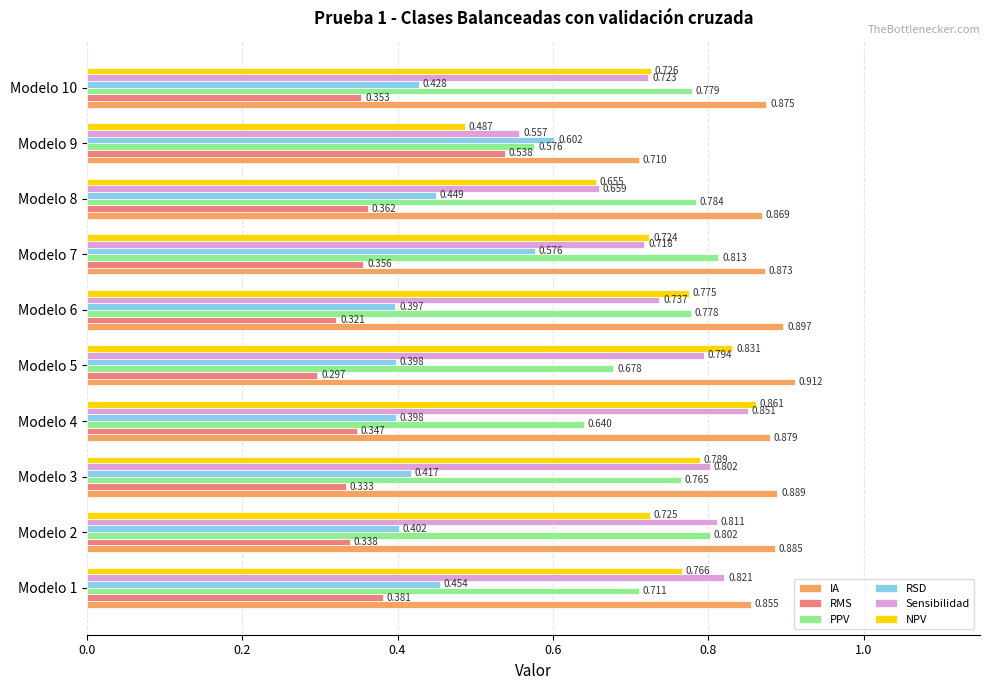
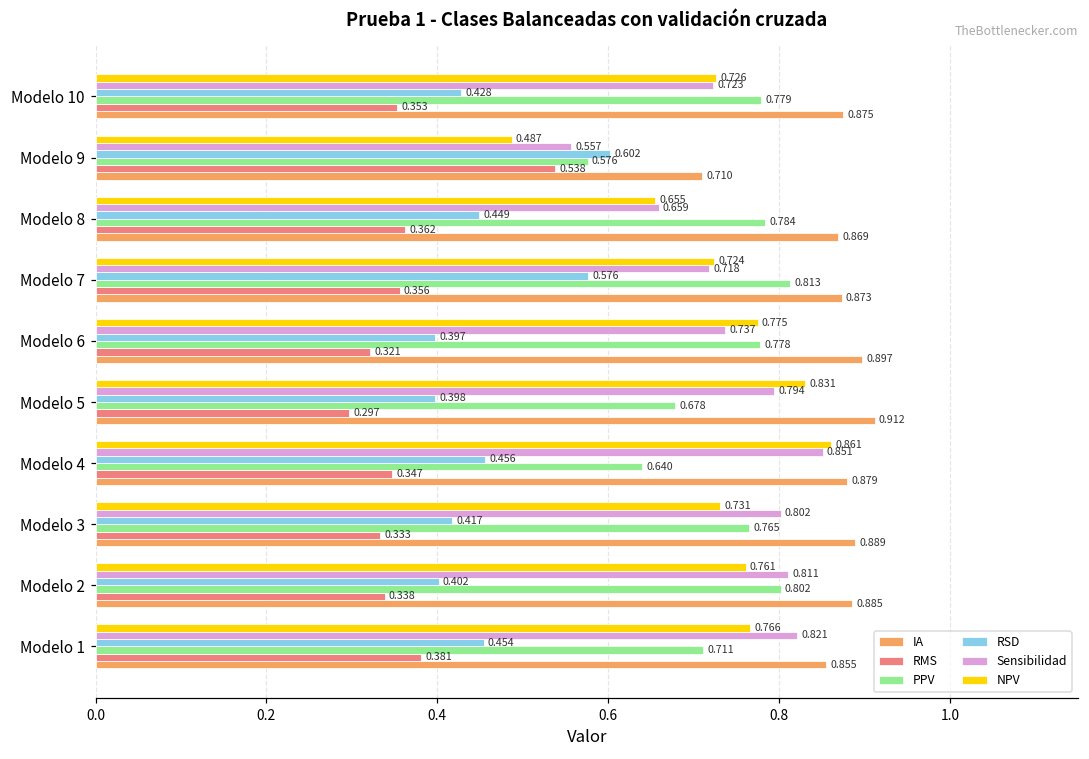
  {
    "PPV": {
      "Modelo 10": 0.779,
      "Modelo 9": 0.576,
      "Modelo 8": 0.784,
      "Modelo 7": 0.813,
      "Modelo 6": 0.778,
      "Modelo 5": 0.678,
      "Modelo 4": 0.640,
      "Modelo 3": 0.765,
      "Modelo 2": 0.802,
      "Modelo 1": 0.711
    },
    "RSD": {
      "Modelo 10": 0.428,
      "Modelo 9": 0.602,
      "Modelo 8": 0.449,
      "Modelo 7": 0.576,
      "Modelo 6": 0.397,
      "Modelo 5": 0.398,
-     "Modelo 4": 0.398,
+     "Modelo 4": 0.456,
      "Modelo 3": 0.417,
      "Modelo 2": 0.402,
      "Modelo 1": 0.454
    },
    "Sensibilidad": {
      "Modelo 9": 0.557,
      "Modelo 6": 0.737,
      "Modelo 5": 0.794,
      "Modelo 3": 0.802,
      "Modelo 2": 0.811,
      "Modelo 1": 0.821
    },
    "NPV": {
      "Modelo 9": 0.487,
      "Modelo 6": 0.775,
      "Modelo 5": 0.831,
-     "Modelo 3": 0.789,
-     "Modelo 2": 0.725,
+     "Modelo 3": 0.731,
+     "Modelo 2": 0.761,
      "Modelo 1": 0.766
    }
  }
